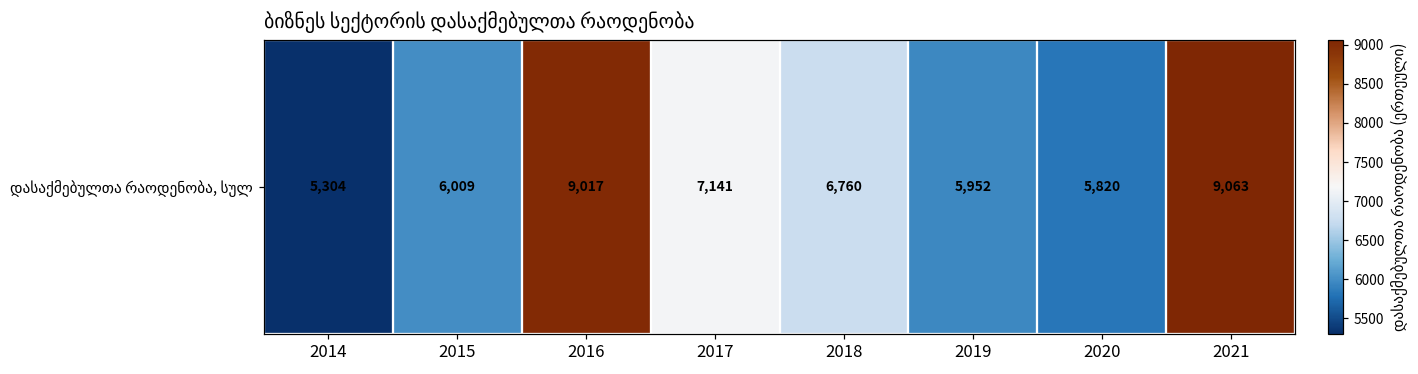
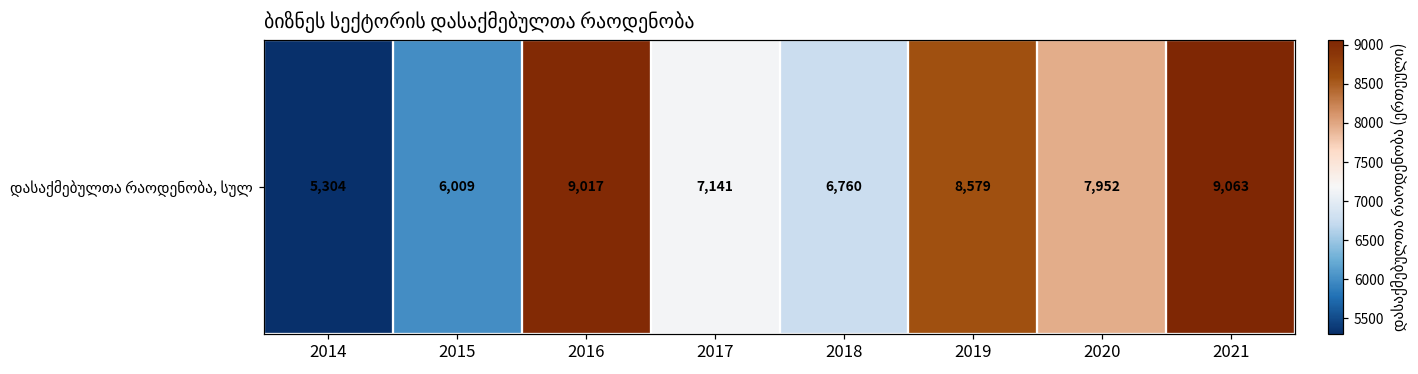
  {
    "დასაქმებულთა რაოდენობა, სულ": {
      "2014": "5,304",
      "2015": "6,009",
      "2016": "9,017",
      "2017": "7,141",
      "2018": "6,760",
-     "2019": "5,952",
-     "2020": "5,820",
+     "2019": "8,579",
+     "2020": "7,952",
      "2021": "9,063"
    }
  }
